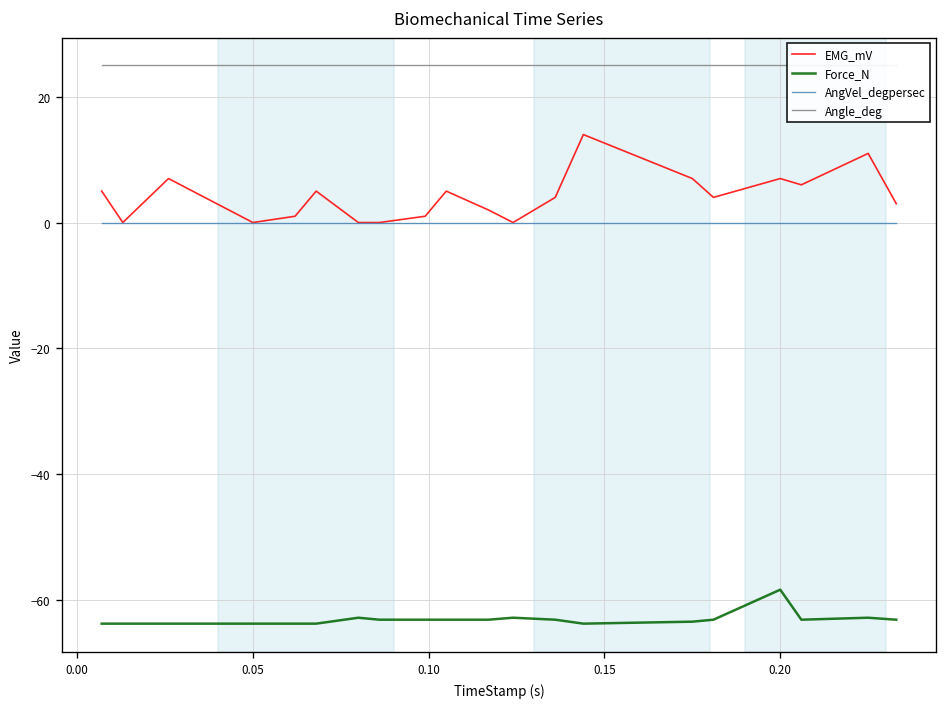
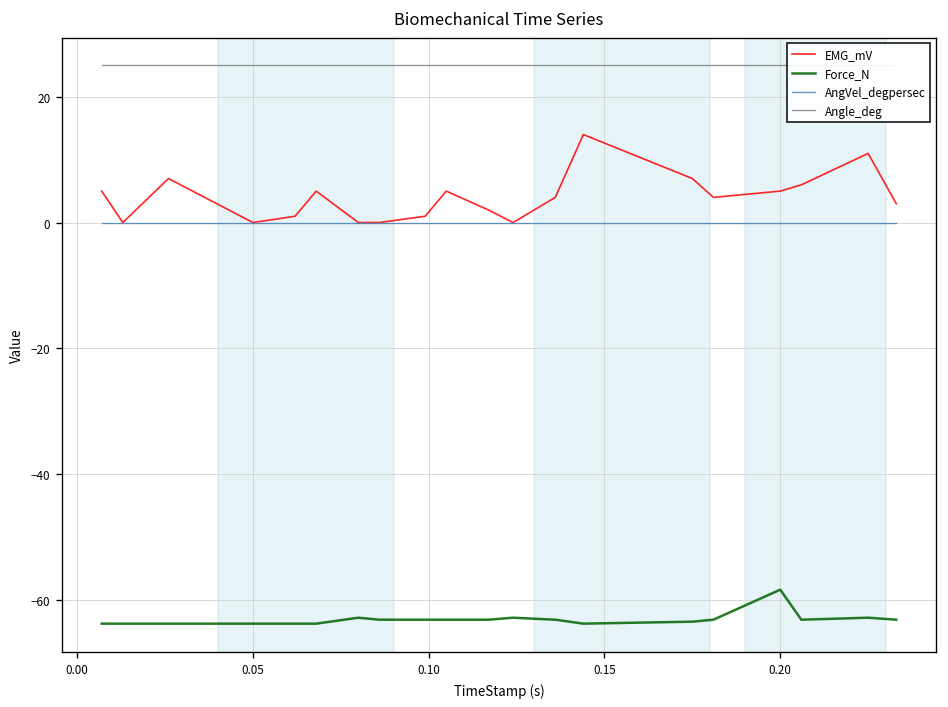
  {
    "EMG_mV": {
-     "0.20": 7
+     "0.20": 5
    },
    "Force_N": {
      "0.05": -64,
      "0.20": -58
    },
    "AngVel_degpersec": {
      "0.20": 0
    },
    "Angle_deg": {
      "0.05": 25,
      "0.20": 25
    }
  }
